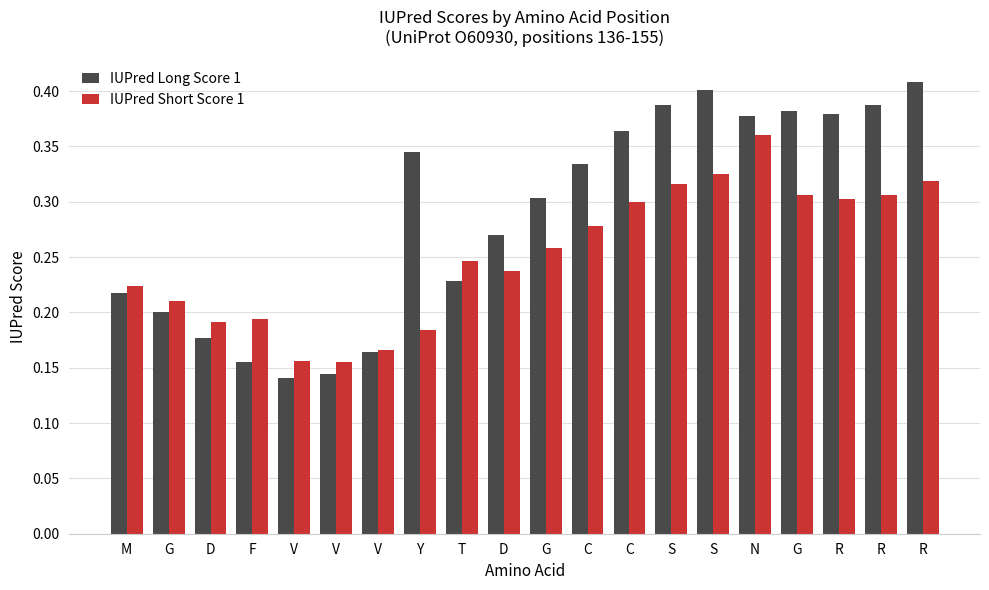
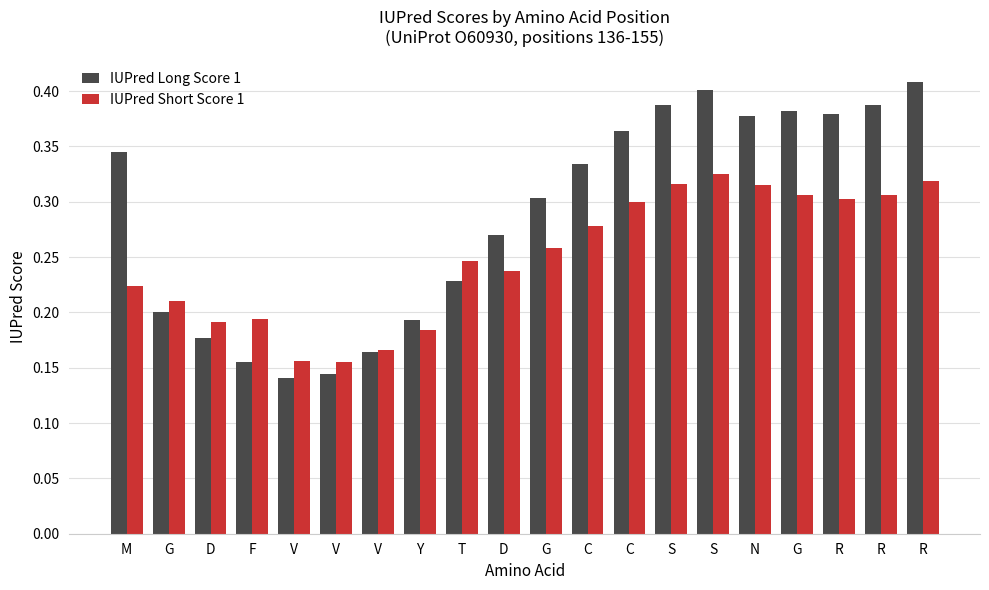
  {
    "IUPred Long Score 1": {
-     "M": 0.217,
+     "M": 0.345,
      "F": 0.155,
-     "Y": 0.345,
+     "Y": 0.193,
      "T": 0.228,
      "N": 0.378
    },
    "IUPred Short Score 1": {
      "M": 0.224,
      "F": 0.194,
      "Y": 0.184,
      "T": 0.247,
-     "N": 0.360
+     "N": 0.315
    }
  }
